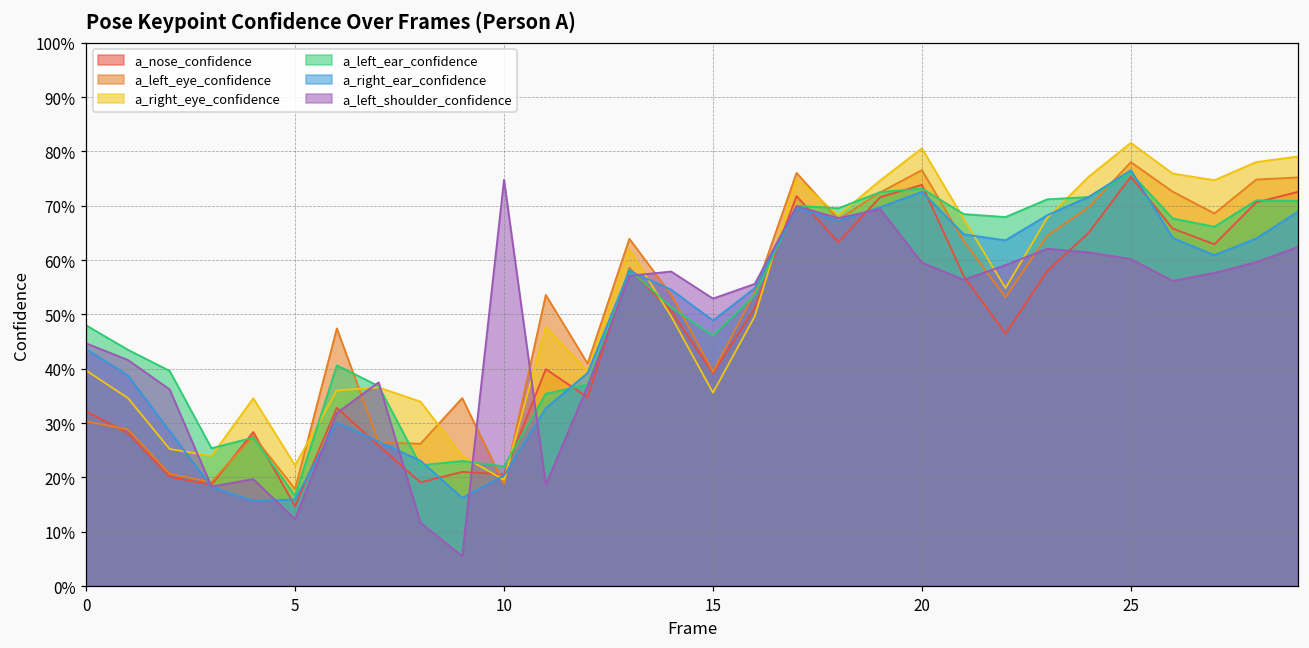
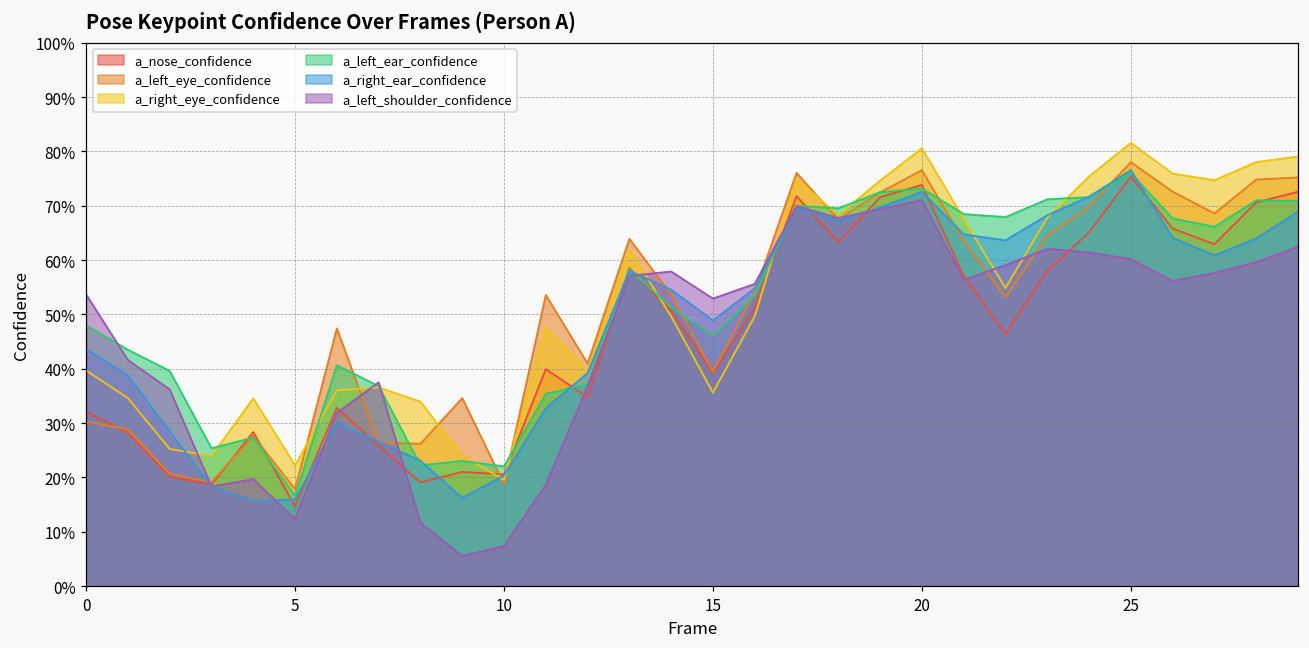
  {
    "a_right_eye_confidence": {
      "0": "40%",
      "5": "22%",
      "10": "20%",
      "15": "36%",
      "20": "81%",
      "25": "82%"
    },
    "a_left_ear_confidence": {
      "0": "48%",
      "5": "17%",
      "10": "22%",
      "15": "46%",
      "20": "73%",
      "25": "76%"
    },
    "a_right_ear_confidence": {
      "0": "44%",
      "5": "16%",
      "15": "49%",
      "20": "73%",
      "25": "77%"
    },
    "a_left_shoulder_confidence": {
-     "0": "45%",
+     "0": "54%",
      "5": "12%",
-     "10": "75%",
+     "10": "7%",
      "15": "53%",
-     "20": "60%",
+     "20": "71%",
      "25": "60%"
    }
  }
